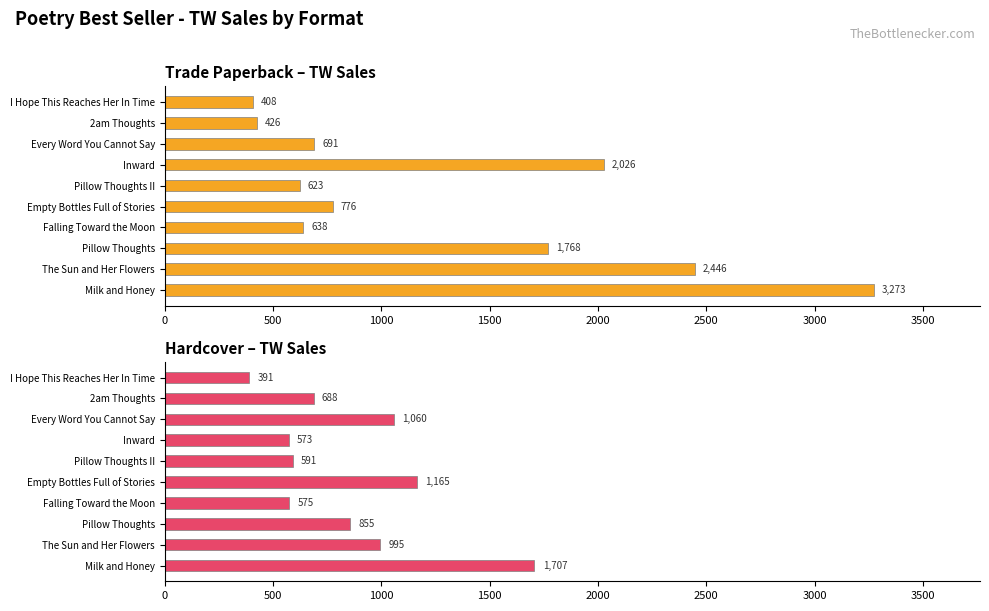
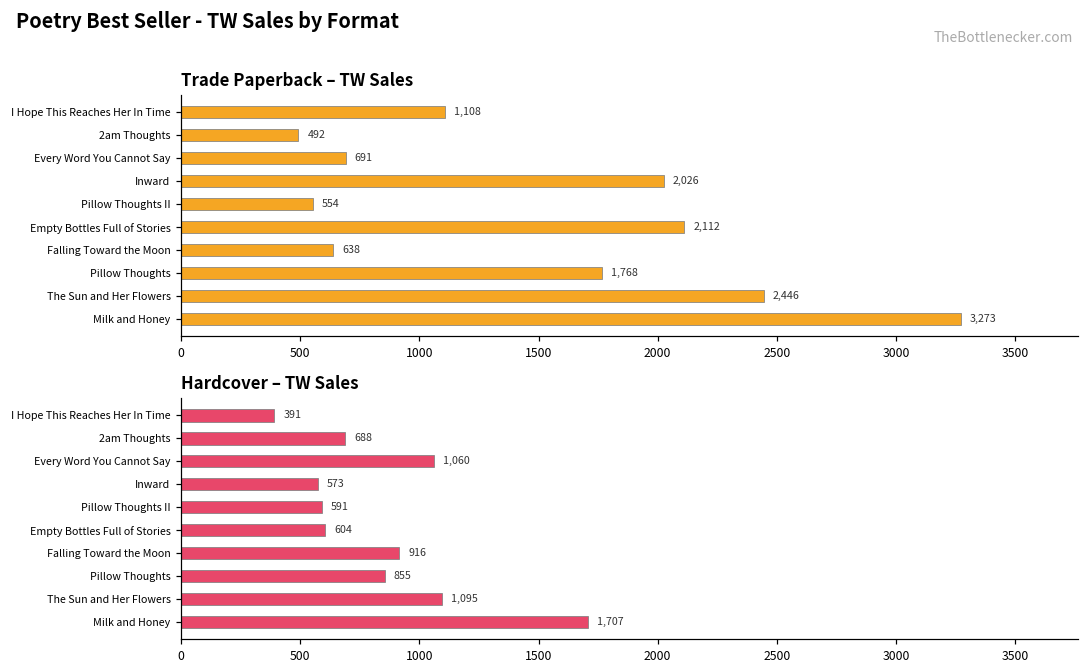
  {
    "Trade Paperback – TW Sales": {
-     "I Hope This Reaches Her In Time": "408",
-     "2am Thoughts": "426",
+     "I Hope This Reaches Her In Time": "1,108",
+     "2am Thoughts": "492",
      "Every Word You Cannot Say": "691",
      "Inward": "2,026",
-     "Pillow Thoughts II": "623",
-     "Empty Bottles Full of Stories": "776",
+     "Pillow Thoughts II": "554",
+     "Empty Bottles Full of Stories": "2,112",
      "Falling Toward the Moon": "638",
      "Pillow Thoughts": "1,768",
      "The Sun and Her Flowers": "2,446",
      "Milk and Honey": "3,273"
    },
    "Hardcover – TW Sales": {
      "I Hope This Reaches Her In Time": "391",
      "2am Thoughts": "688",
      "Every Word You Cannot Say": "1,060",
      "Inward": "573",
      "Pillow Thoughts II": "591",
-     "Empty Bottles Full of Stories": "1,165",
-     "Falling Toward the Moon": "575",
+     "Empty Bottles Full of Stories": "604",
+     "Falling Toward the Moon": "916",
      "Pillow Thoughts": "855",
-     "The Sun and Her Flowers": "995",
+     "The Sun and Her Flowers": "1,095",
      "Milk and Honey": "1,707"
    }
  }
